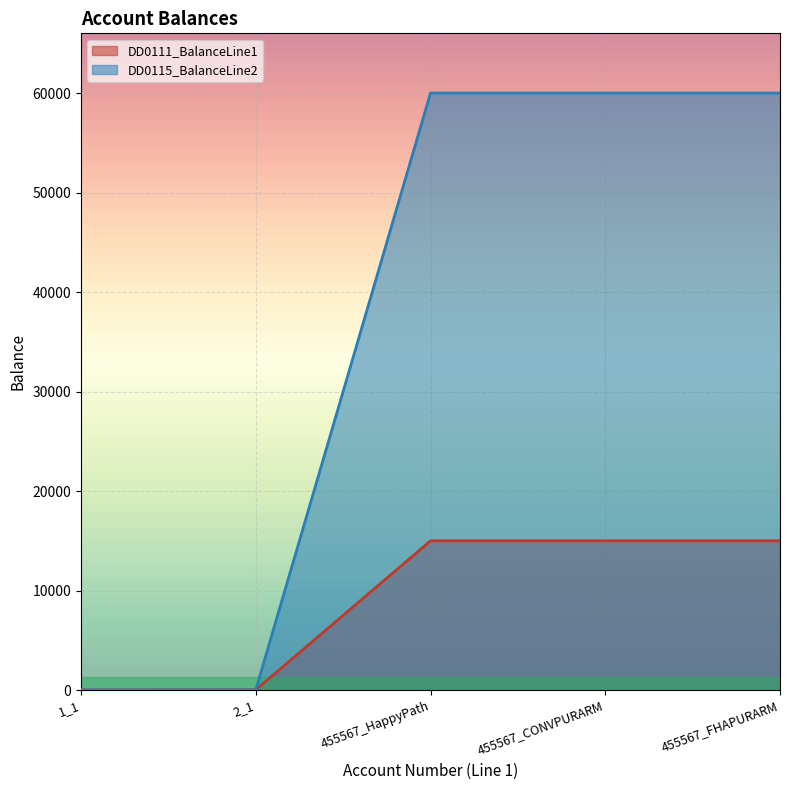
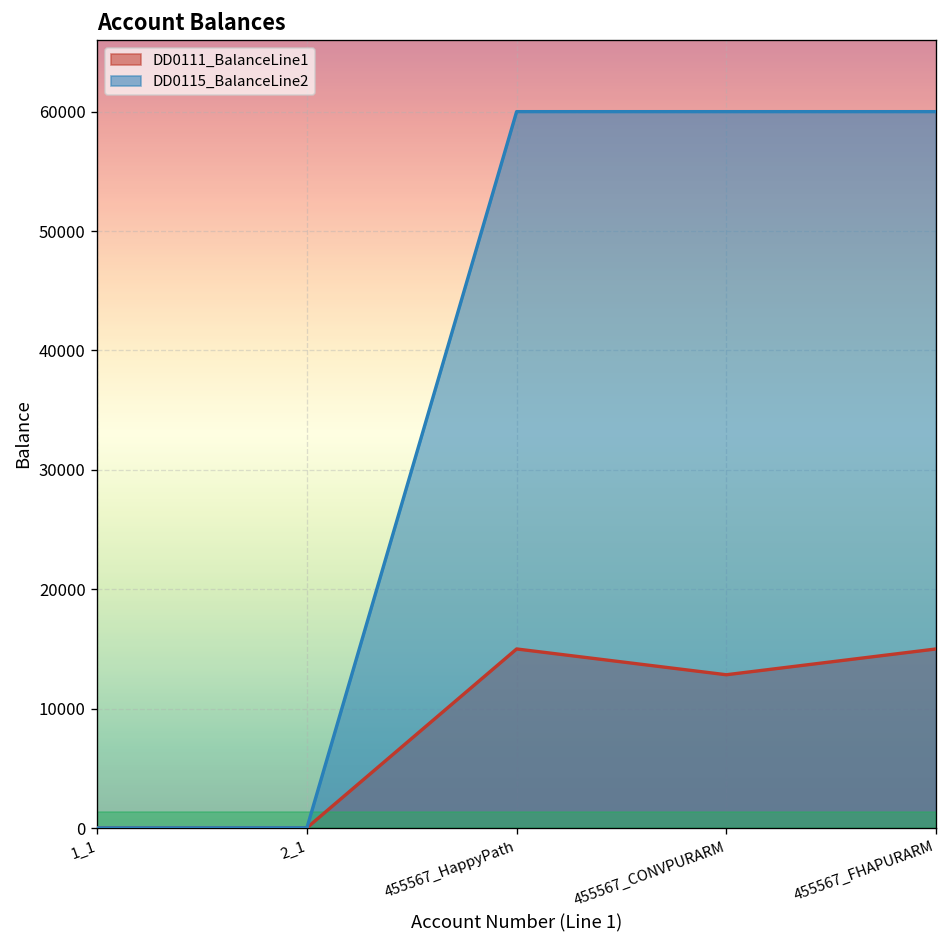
  {
    "DD0111_BalanceLine1": {
      "455567_HappyPath": 15000,
-     "455567_CONVPURARM": 15000,
+     "455567_CONVPURARM": 13000,
      "455567_FHAPURARM": 15000
    },
    "DD0115_BalanceLine2": {
      "455567_HappyPath": 60000,
      "455567_CONVPURARM": 60000,
      "455567_FHAPURARM": 60000
    }
  }
